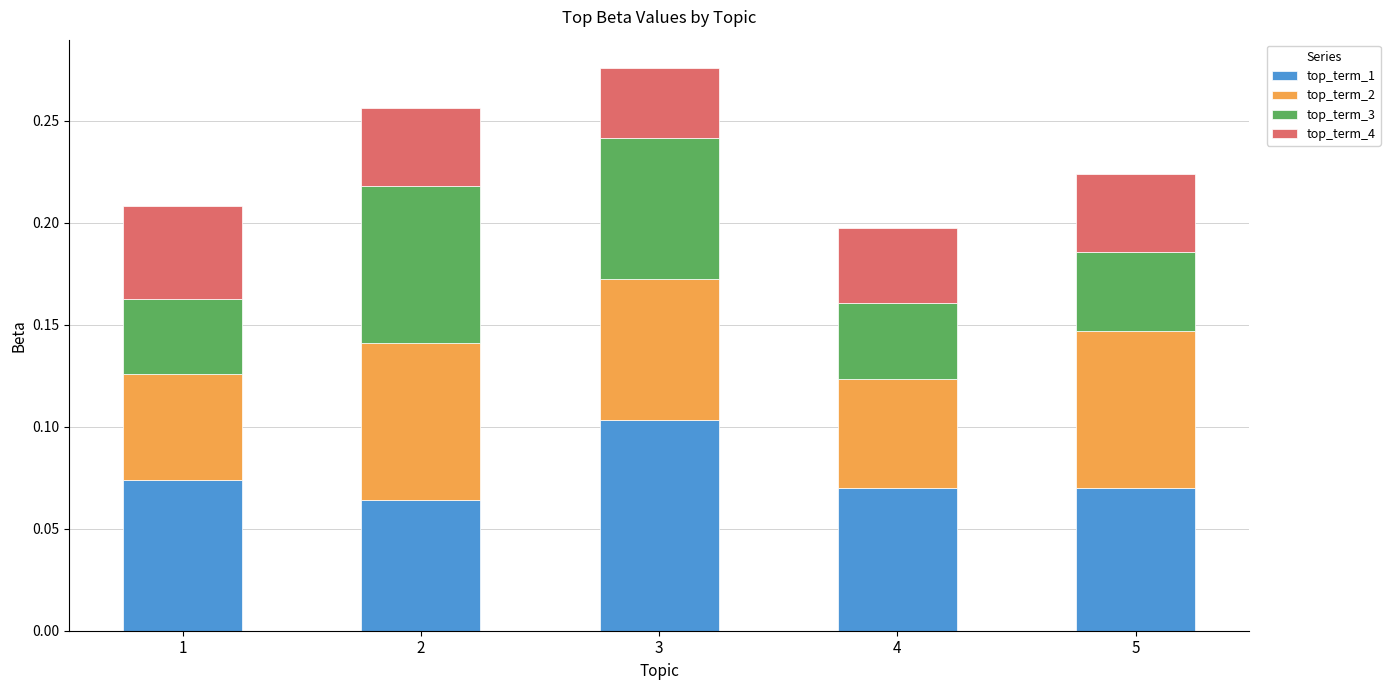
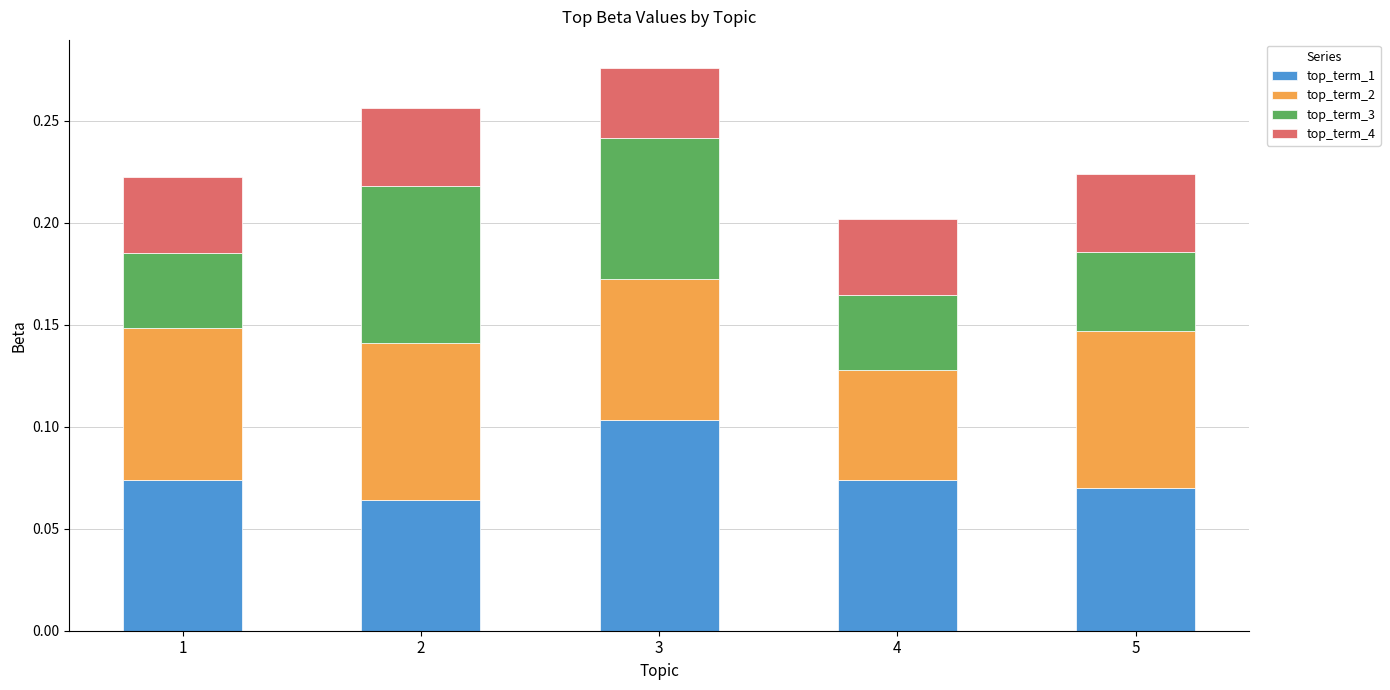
  {
    "top_term_1": {
      "1": 0.074,
      "2": 0.064,
      "3": 0.103,
-     "4": 0.070,
+     "4": 0.074,
      "5": 0.070
    },
    "top_term_2": {
-     "1": 0.052,
+     "1": 0.074,
      "2": 0.077,
      "3": 0.069,
      "4": 0.054,
      "5": 0.077
    },
    "top_term_3": {
      "1": 0.037,
      "2": 0.077,
      "3": 0.069,
      "4": 0.037,
      "5": 0.038
    },
    "top_term_4": {
-     "1": 0.046,
+     "1": 0.037,
      "2": 0.038,
      "3": 0.034,
      "4": 0.037,
      "5": 0.038
    }
  }
